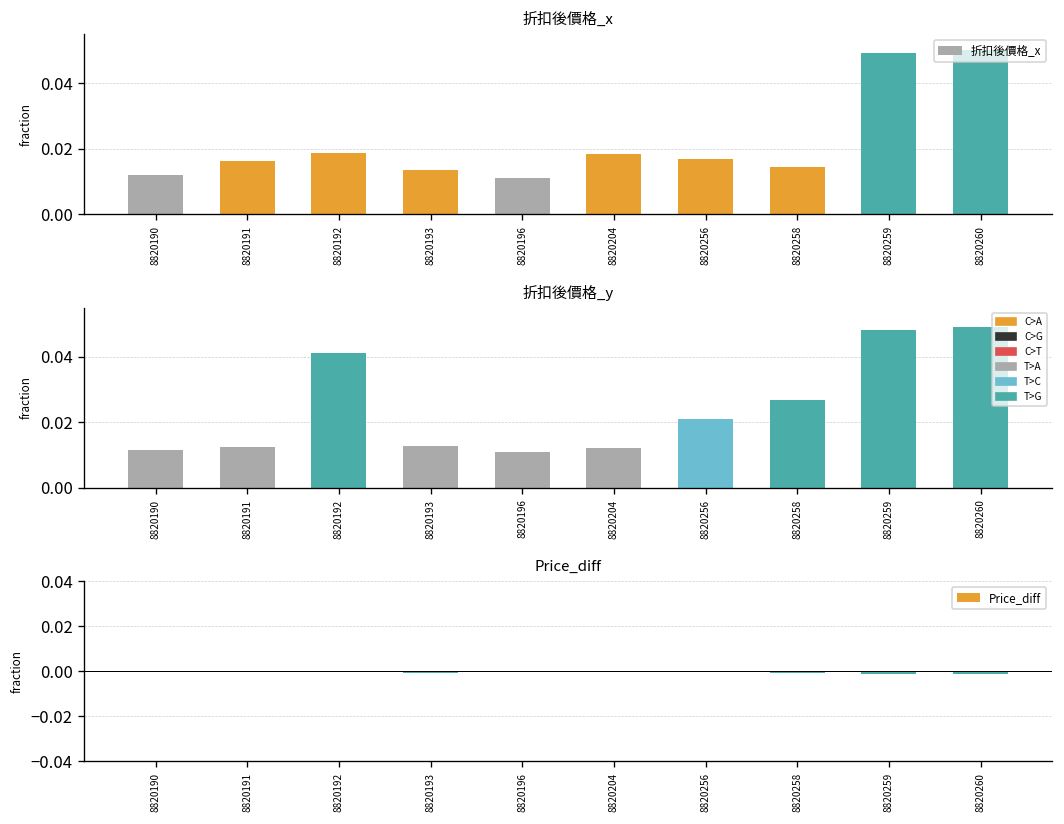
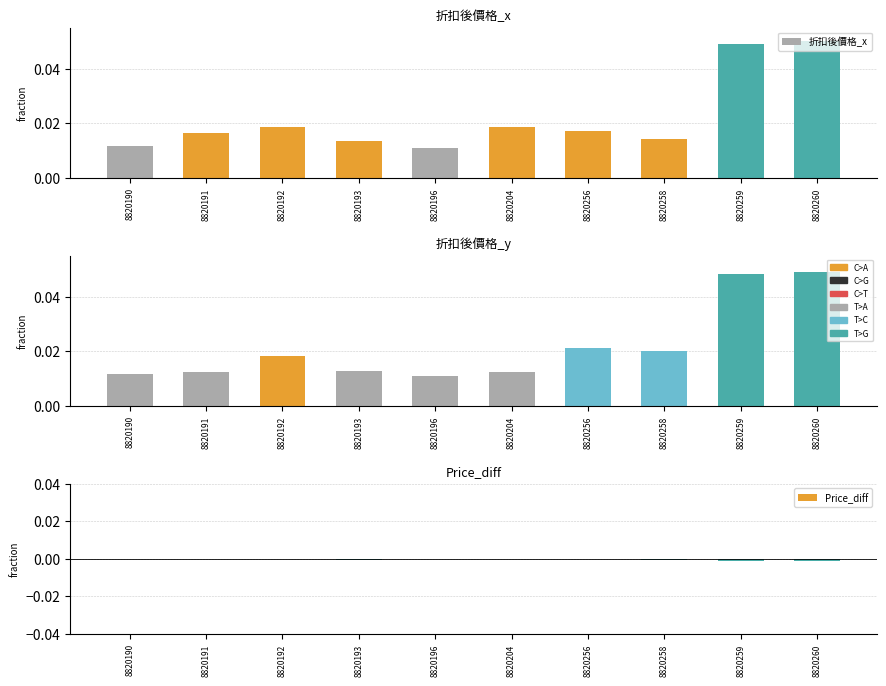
  {
    "折扣後價格_x": {
      "8820190": 0.012,
      "8820191": 0.016,
      "8820192": 0.019,
      "8820193": 0.014,
      "8820196": 0.011,
      "8820204": 0.019,
      "8820256": 0.017,
      "8820258": 0.014,
      "8820259": 0.049
    },
    "折扣後價格_y": {
      "8820190": 0.012,
      "8820191": 0.013,
-     "8820192": 0.041,
+     "8820192": 0.018,
      "8820193": 0.013,
      "8820196": 0.011,
      "8820204": 0.012,
      "8820256": 0.021,
-     "8820258": 0.027,
+     "8820258": 0.020,
      "8820259": 0.048,
      "8820260": 0.049
    }
  }
